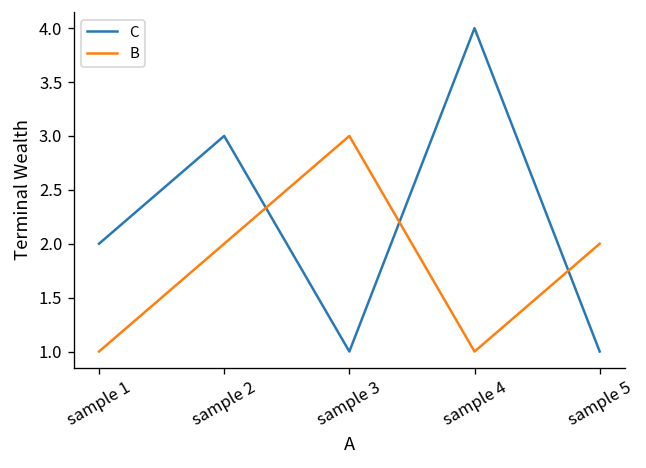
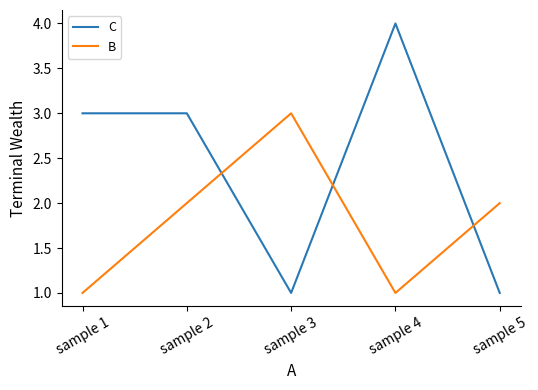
  {
    "C": {
-     "sample 1": 2,
+     "sample 1": 3,
      "sample 2": 3,
      "sample 3": 1,
      "sample 4": 4,
      "sample 5": 1
    },
    "B": {
      "sample 1": 1,
      "sample 2": 2,
      "sample 3": 3,
      "sample 4": 1,
      "sample 5": 2
    }
  }
